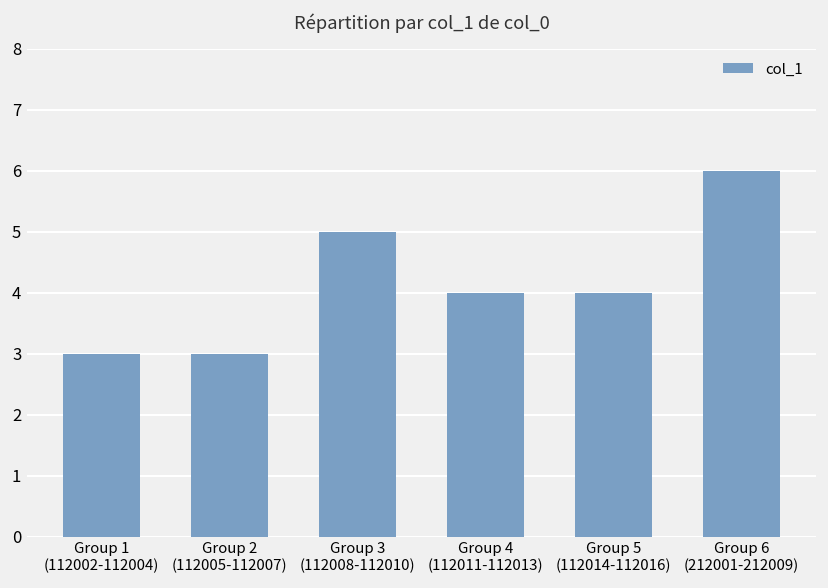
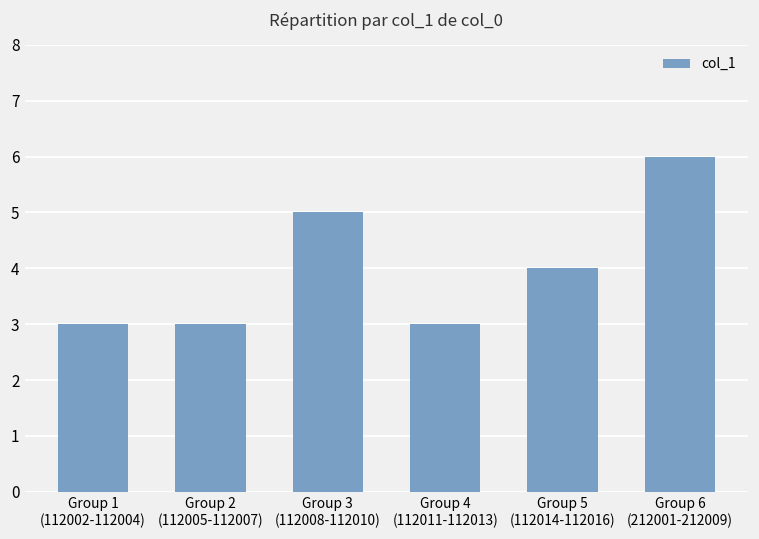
  {
    "Group 1 (112002-112004)": 3,
    "Group 2 (112005-112007)": 3,
    "Group 3 (112008-112010)": 5,
-   "Group 4 (112011-112013)": 4,
+   "Group 4 (112011-112013)": 3,
    "Group 5 (112014-112016)": 4,
    "Group 6 (212001-212009)": 6
  }
